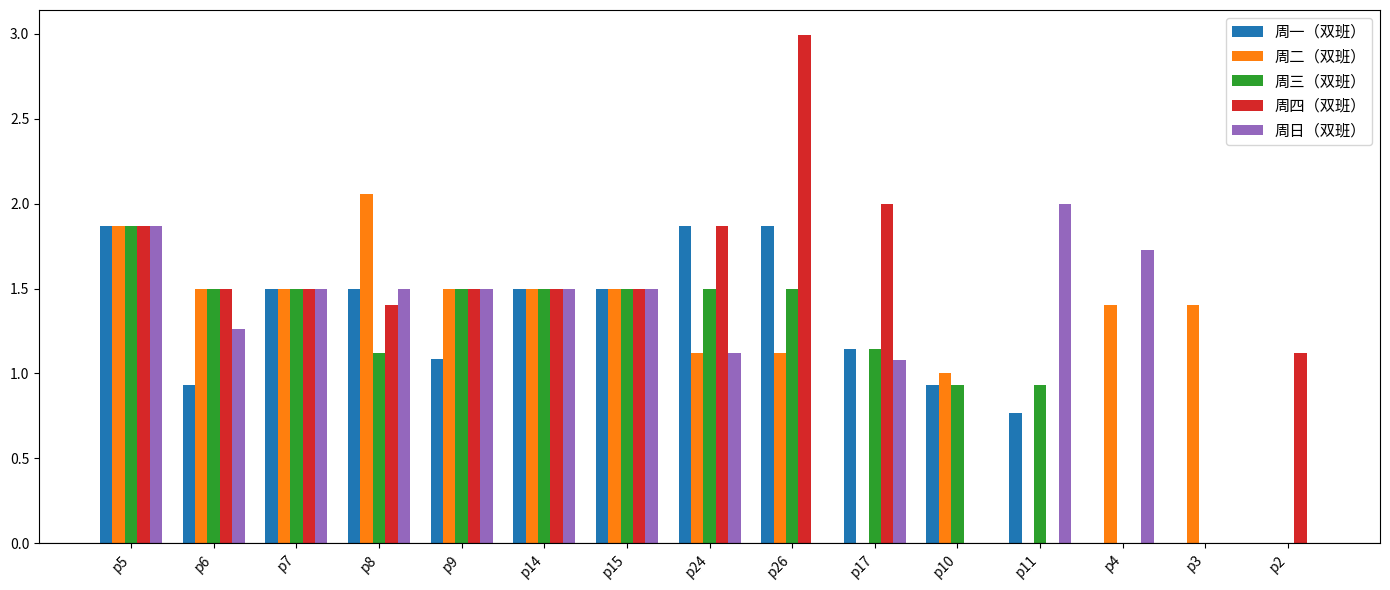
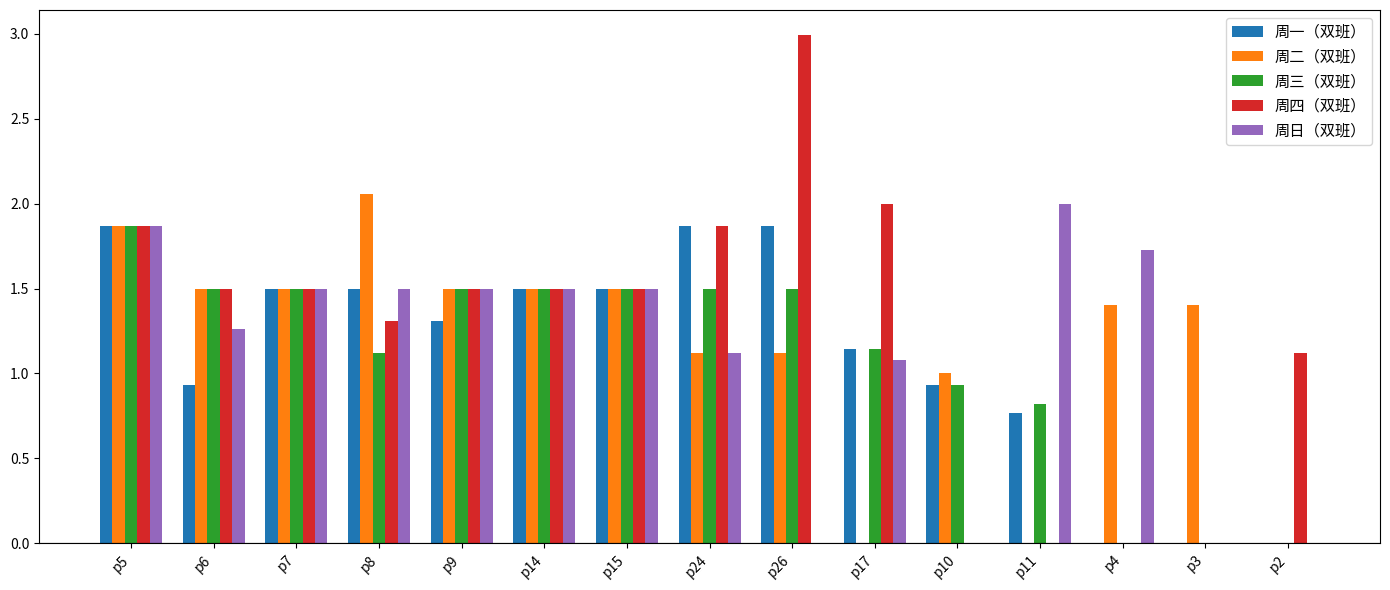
  {
    "周一（双班）": {
      "p5": 1.87,
      "p6": 0.93,
      "p7": 1.50,
      "p8": 1.50,
-     "p9": 1.08,
+     "p9": 1.31,
      "p14": 1.50,
      "p15": 1.50,
      "p24": 1.87,
      "p26": 1.87,
      "p17": 1.14,
      "p10": 0.93,
      "p11": 0.77,
      "p4": 0.00,
      "p3": 0.00,
      "p2": 0.00
    },
    "周二（双班）": {
      "p5": 1.87,
      "p6": 1.50,
      "p7": 1.50,
      "p8": 2.06,
      "p9": 1.50,
      "p14": 1.50,
      "p15": 1.50,
      "p24": 1.12,
      "p26": 1.12,
      "p17": 0.00,
      "p10": 1.00,
      "p11": 0.00,
      "p4": 1.40,
      "p3": 1.40,
      "p2": 0.00
    },
    "周三（双班）": {
      "p5": 1.87,
      "p6": 1.50,
      "p7": 1.50,
      "p8": 1.12,
      "p9": 1.50,
      "p14": 1.50,
      "p15": 1.50,
      "p24": 1.50,
      "p26": 1.50,
      "p17": 1.14,
      "p10": 0.93,
-     "p11": 0.93,
+     "p11": 0.82,
      "p4": 0.00,
      "p3": 0.00,
      "p2": 0.00
    },
    "周四（双班）": {
      "p5": 1.87,
      "p6": 1.50,
      "p7": 1.50,
-     "p8": 1.41,
+     "p8": 1.31,
      "p9": 1.50,
      "p14": 1.50,
      "p15": 1.50,
      "p24": 1.87,
      "p26": 2.99,
      "p17": 2.00,
      "p10": 0.00,
      "p11": 0.00,
      "p4": 0.00,
      "p3": 0.00,
      "p2": 1.12
    },
    "周日（双班）": {
      "p5": 1.87,
      "p6": 1.26,
      "p7": 1.50,
      "p8": 1.50,
      "p9": 1.50,
      "p14": 1.50,
      "p15": 1.50,
      "p24": 1.12,
      "p26": 0.00,
      "p17": 1.08,
      "p10": 0.00,
      "p11": 2.00,
      "p4": 1.73,
      "p3": 0.00,
      "p2": 0.00
    }
  }
